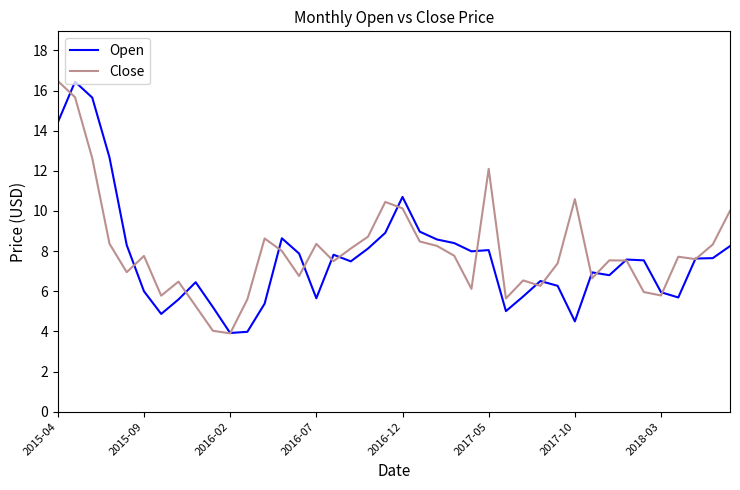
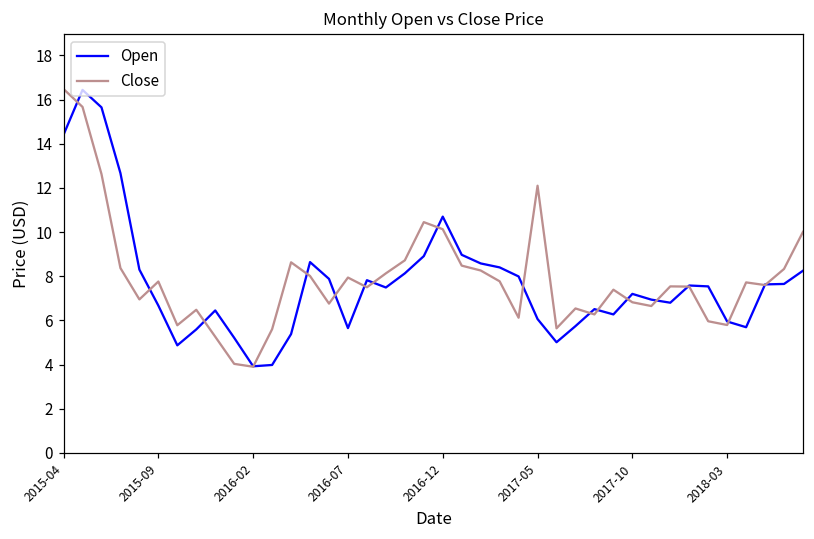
  {
    "Open": {
      "2015-04": 14.4,
-     "2015-09": 6.0,
+     "2015-09": 6.7,
      "2016-07": 5.7,
      "2016-12": 10.7,
-     "2017-05": 8.1,
-     "2017-10": 4.5,
+     "2017-05": 6.1,
+     "2017-10": 7.2,
      "2018-03": 6.0
    },
    "Close": {
      "2015-04": 16.5,
      "2015-09": 7.8,
-     "2016-07": 8.4,
+     "2016-07": 7.9,
      "2016-12": 10.1,
      "2017-05": 12.1,
-     "2017-10": 10.6,
+     "2017-10": 6.8,
      "2018-03": 5.8
    }
  }
